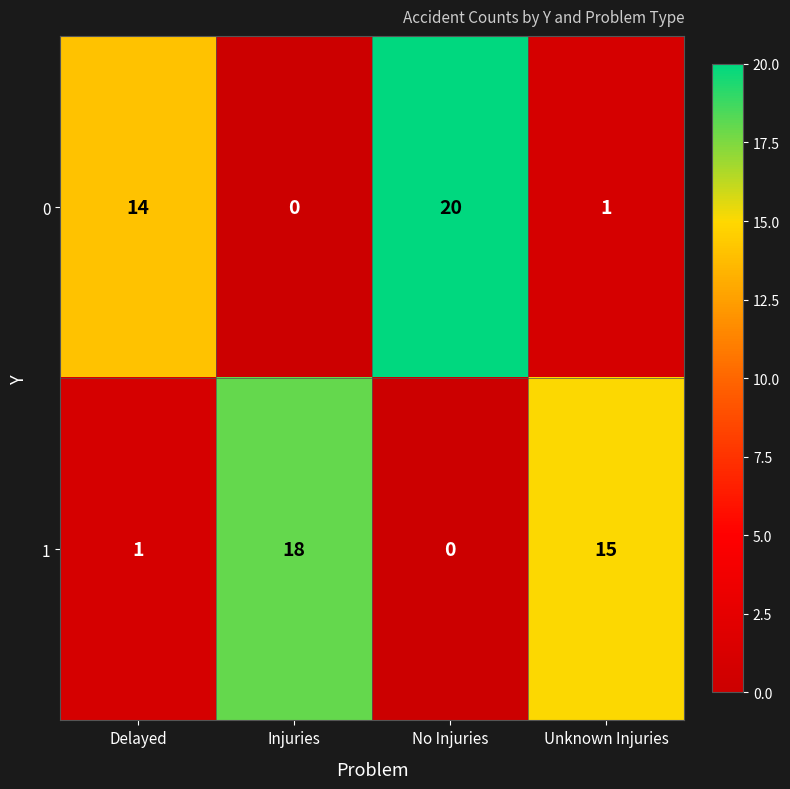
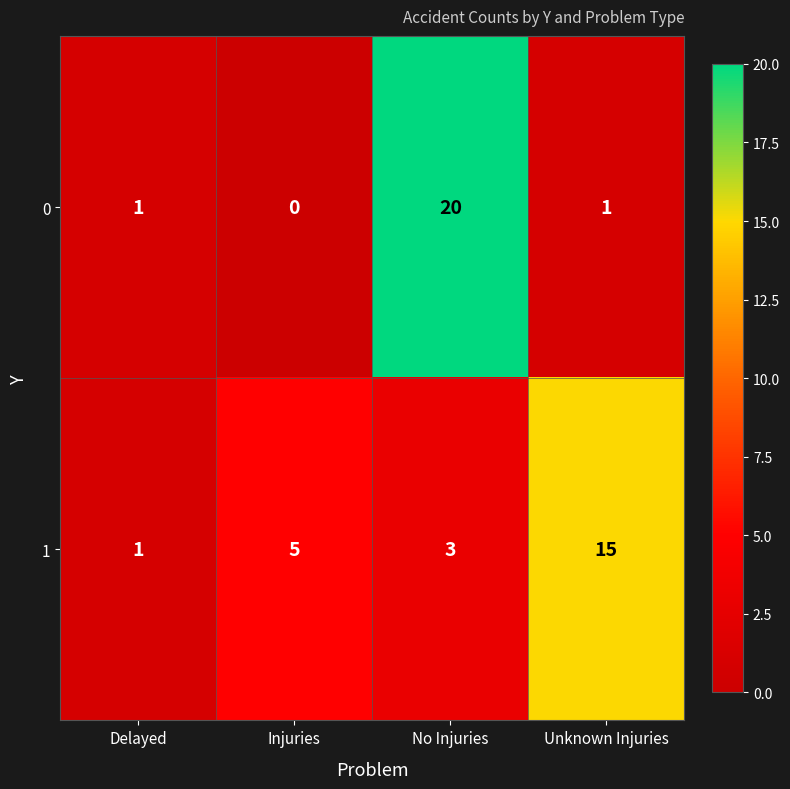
  {
    "0": {
-     "Delayed": 14,
+     "Delayed": 1,
      "Injuries": 0,
      "No Injuries": 20,
      "Unknown Injuries": 1
    },
    "1": {
      "Delayed": 1,
-     "Injuries": 18,
-     "No Injuries": 0,
+     "Injuries": 5,
+     "No Injuries": 3,
      "Unknown Injuries": 15
    }
  }
